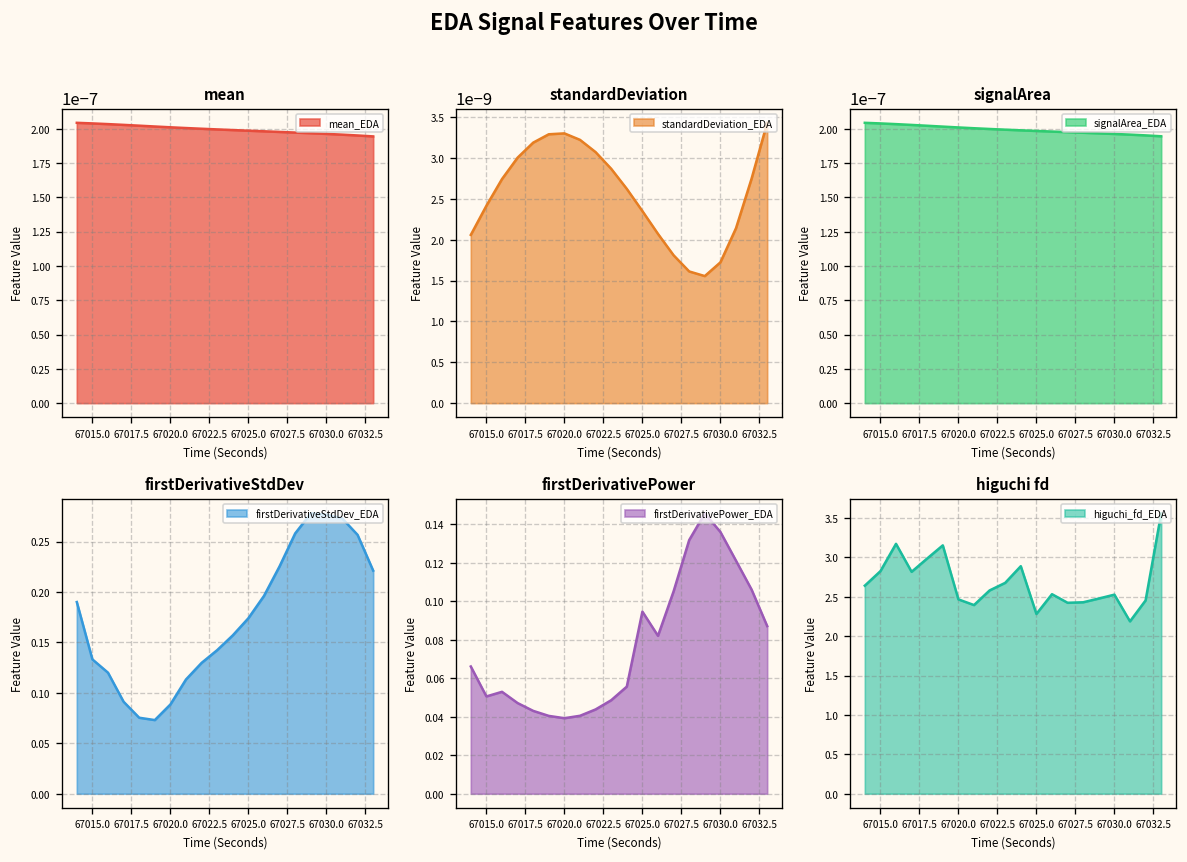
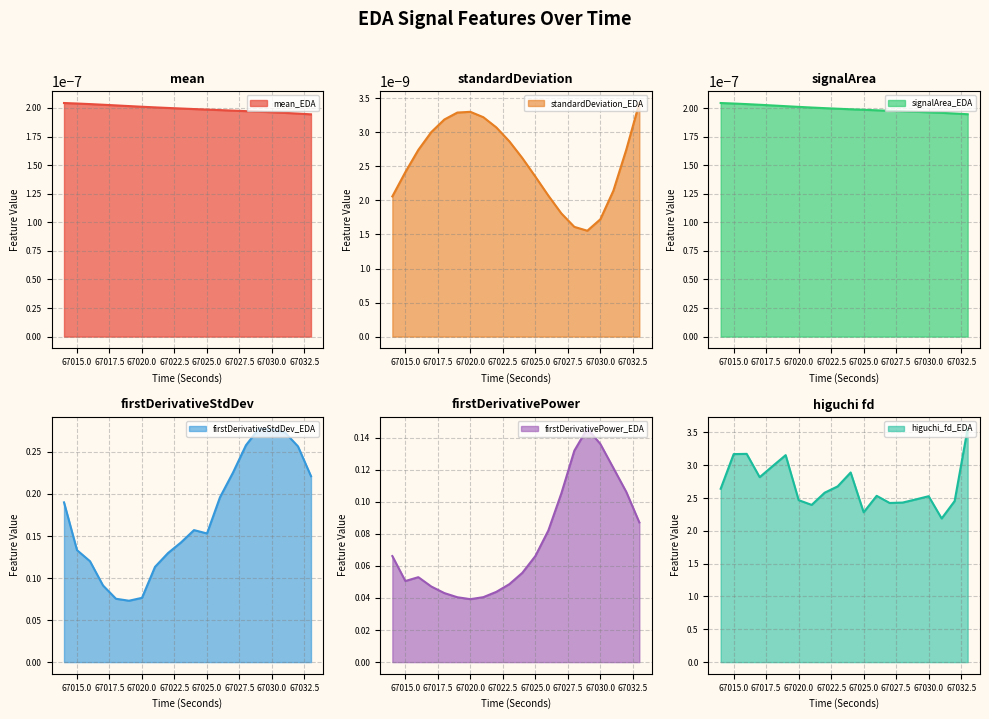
  {
    "mean": {
      "67015.0": 0.000000204,
      "67020.0": 0.000000201,
      "67025.0": 0.000000199,
      "67030.0": 0.000000196
    },
    "standardDeviation": {
      "67015.0": 0.0000000024,
      "67020.0": 0.0000000033,
      "67025.0": 0.0000000024,
      "67030.0": 0.0000000017
    },
    "signalArea": {
      "67015.0": 0.000000204,
      "67020.0": 0.000000201,
      "67025.0": 0.000000199,
      "67030.0": 0.000000196
    },
    "firstDerivativeStdDev": {
      "67015.0": 0.13,
-     "67020.0": 0.09,
-     "67025.0": 0.17
+     "67020.0": 0.08,
+     "67025.0": 0.15
    },
    "firstDerivativePower": {
      "67015.0": 0.051,
      "67020.0": 0.039,
-     "67025.0": 0.095,
+     "67025.0": 0.066,
      "67030.0": 0.136
    },
    "higuchi fd": {
-     "67015.0": 2.8,
+     "67015.0": 3.2,
      "67020.0": 2.5,
      "67025.0": 2.3,
      "67030.0": 2.5
    }
  }
